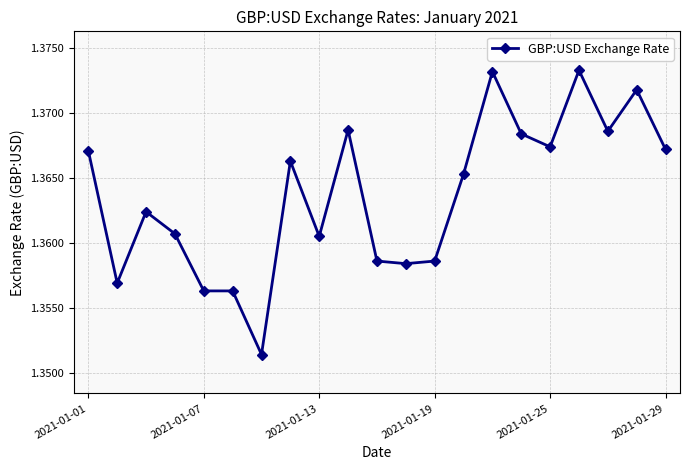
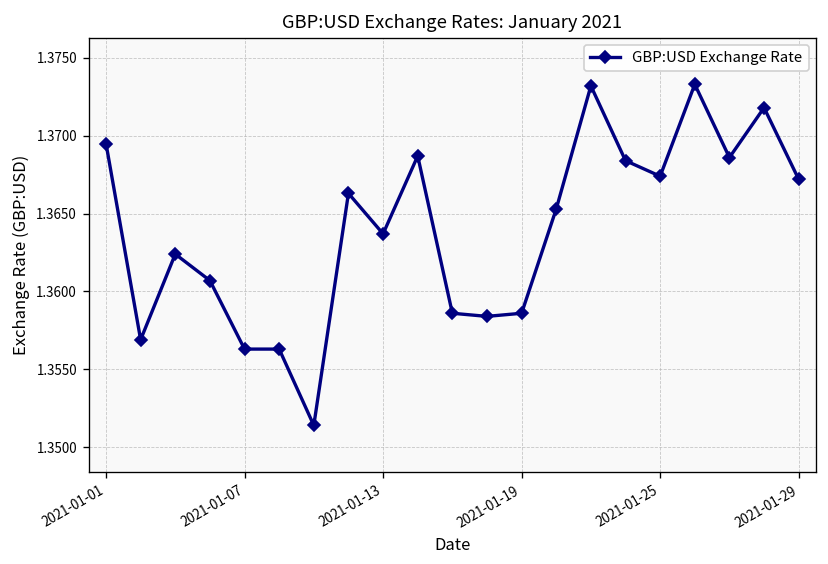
  {
-   "2021-01-01": 1.3671,
+   "2021-01-01": 1.3695,
    "2021-01-07": 1.3563,
-   "2021-01-13": 1.3605,
+   "2021-01-13": 1.3637,
    "2021-01-19": 1.3586,
    "2021-01-25": 1.3674,
    "2021-01-29": 1.3672
  }
